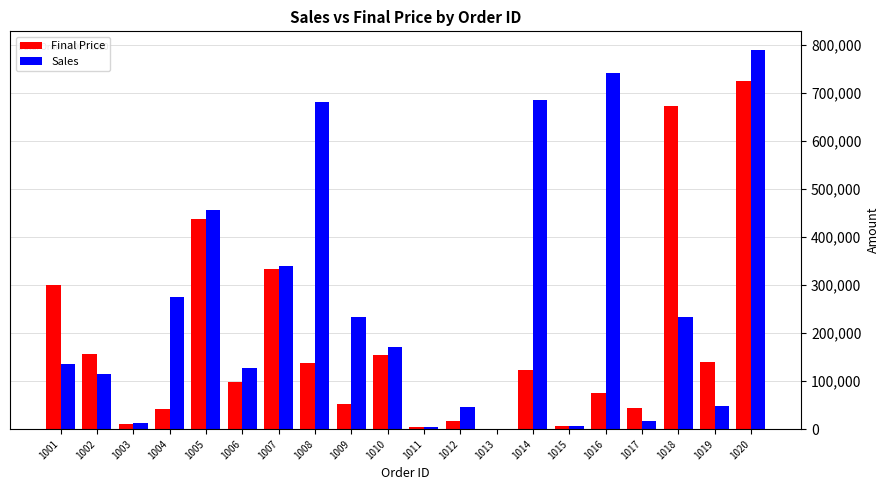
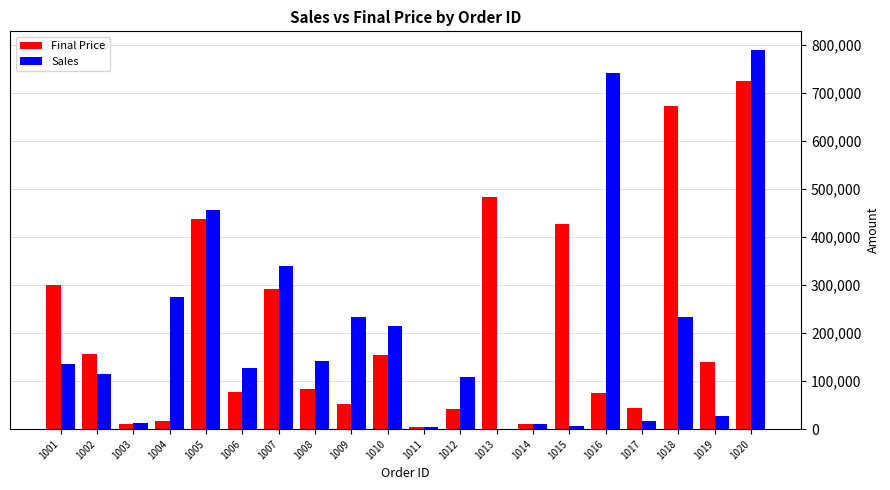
  {
    "Final Price": {
      "1001": "300,000",
      "1002": "160,000",
      "1003": "10,000",
-     "1004": "40,000",
+     "1004": "20,000",
      "1005": "440,000",
-     "1006": "100,000",
-     "1007": "330,000",
-     "1008": "140,000",
+     "1006": "80,000",
+     "1007": "290,000",
+     "1008": "80,000",
      "1009": "50,000",
      "1010": "150,000",
-     "1012": "20,000",
-     "1013": "0",
-     "1014": "120,000",
-     "1015": "10,000",
+     "1012": "40,000",
+     "1013": "480,000",
+     "1014": "10,000",
+     "1015": "430,000",
      "1016": "70,000",
      "1017": "40,000",
      "1018": "670,000",
      "1019": "140,000",
      "1020": "730,000"
    },
    "Sales": {
      "1001": "140,000",
      "1002": "110,000",
      "1003": "10,000",
      "1004": "280,000",
      "1005": "460,000",
      "1006": "130,000",
      "1007": "340,000",
-     "1008": "680,000",
+     "1008": "140,000",
      "1009": "230,000",
-     "1010": "170,000",
-     "1012": "50,000",
-     "1014": "680,000",
+     "1010": "220,000",
+     "1012": "110,000",
+     "1014": "10,000",
      "1015": "10,000",
      "1016": "740,000",
      "1017": "20,000",
      "1018": "230,000",
-     "1019": "50,000",
+     "1019": "30,000",
      "1020": "790,000"
    }
  }
